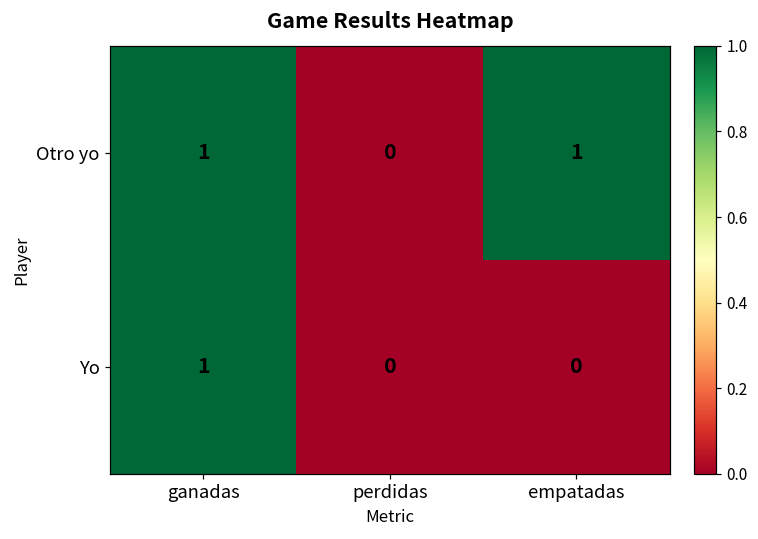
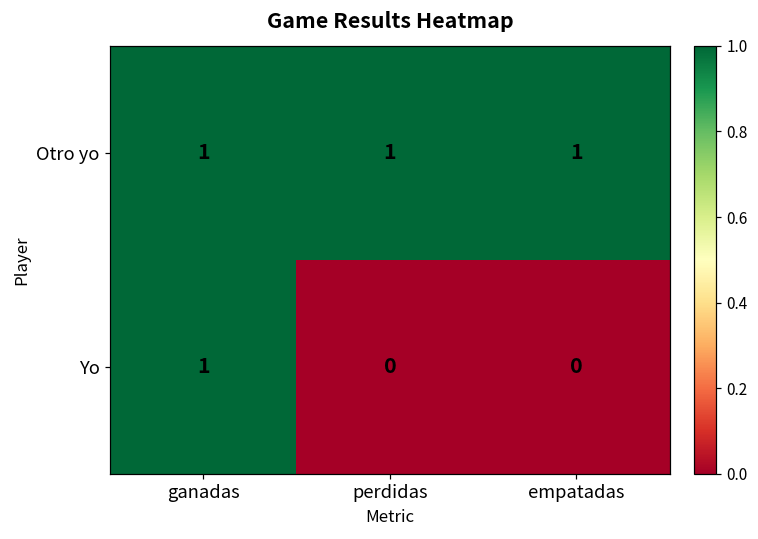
  {
    "Otro yo": {
      "ganadas": 1,
-     "perdidas": 0,
+     "perdidas": 1,
      "empatadas": 1
    },
    "Yo": {
      "ganadas": 1,
      "perdidas": 0,
      "empatadas": 0
    }
  }
